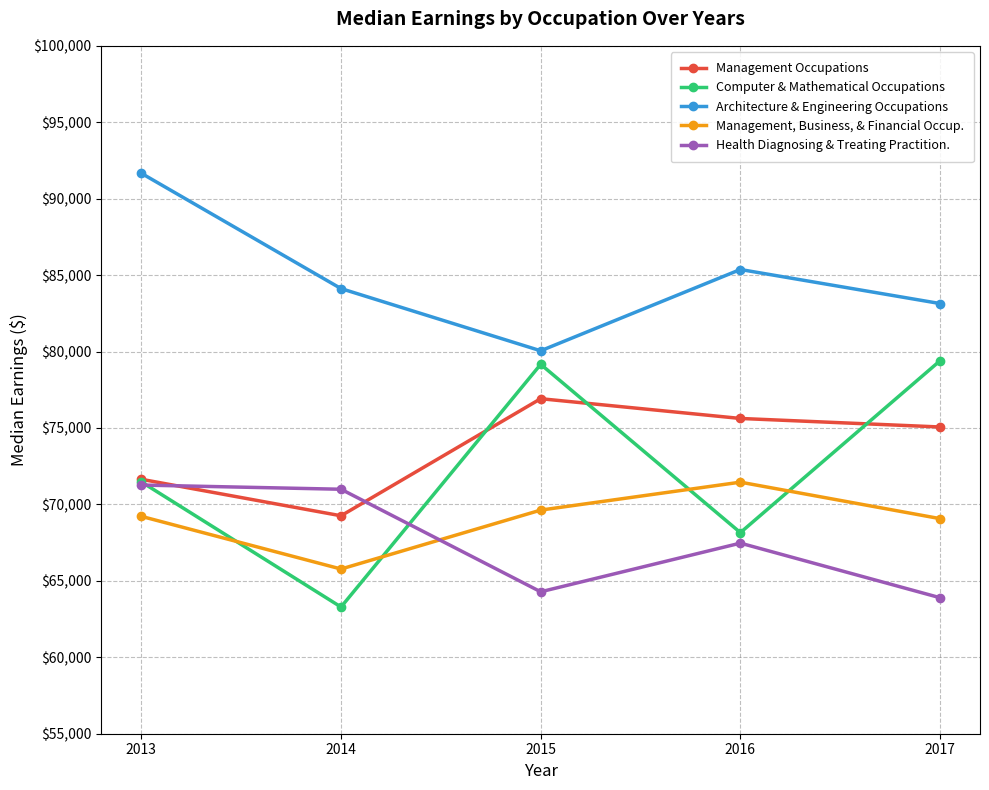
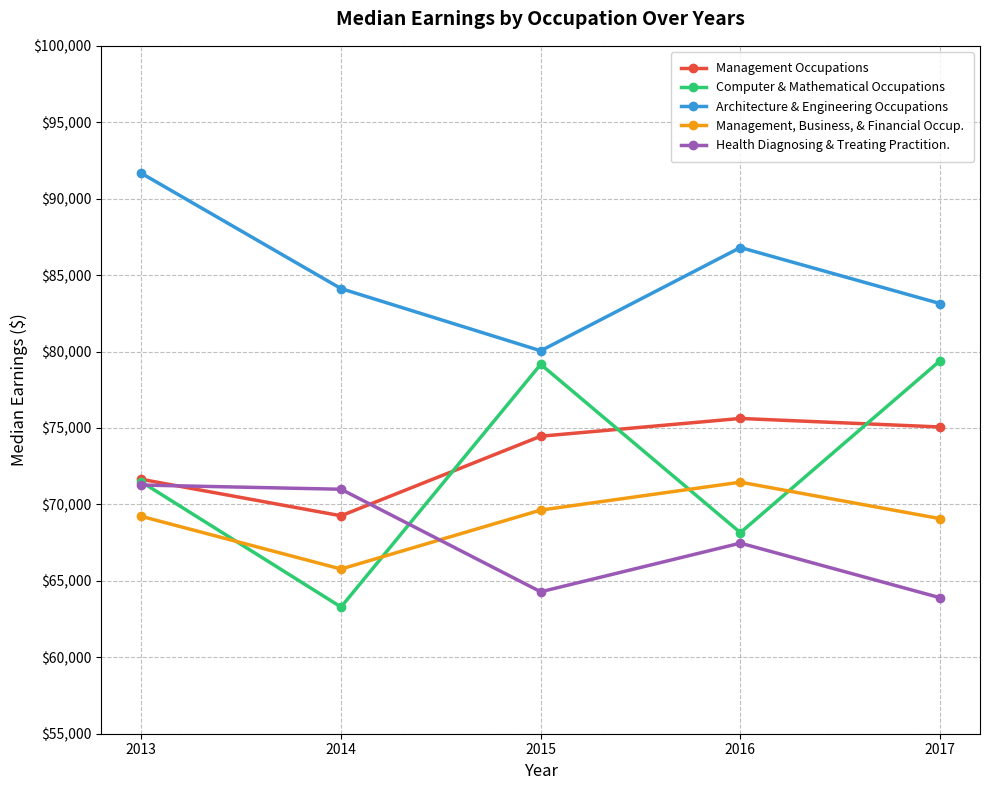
  {
    "Management Occupations": {
      "2013": "$71,600",
      "2014": "$69,300",
-     "2015": "$76,900",
+     "2015": "$74,500",
      "2016": "$75,600",
      "2017": "$75,100"
    },
    "Computer & Mathematical Occupations": {
      "2013": "$71,500",
      "2014": "$63,300",
      "2015": "$79,200",
      "2016": "$68,200",
      "2017": "$79,400"
    },
    "Architecture & Engineering Occupations": {
      "2013": "$91,700",
      "2014": "$84,100",
      "2015": "$80,100",
-     "2016": "$85,400",
+     "2016": "$86,800",
      "2017": "$83,100"
    },
    "Management, Business, & Financial Occup.": {
      "2013": "$69,200",
      "2014": "$65,800",
      "2015": "$69,600",
      "2016": "$71,500",
      "2017": "$69,100"
    },
    "Health Diagnosing & Treating Practition.": {
      "2013": "$71,300",
      "2014": "$71,000",
      "2015": "$64,300",
      "2016": "$67,500",
      "2017": "$63,900"
    }
  }
